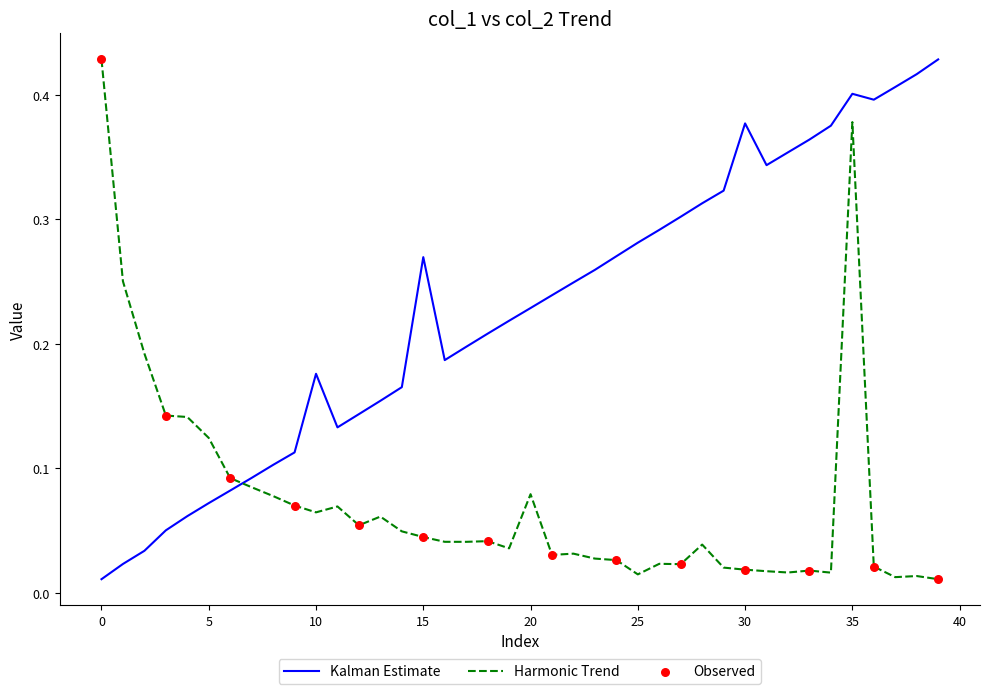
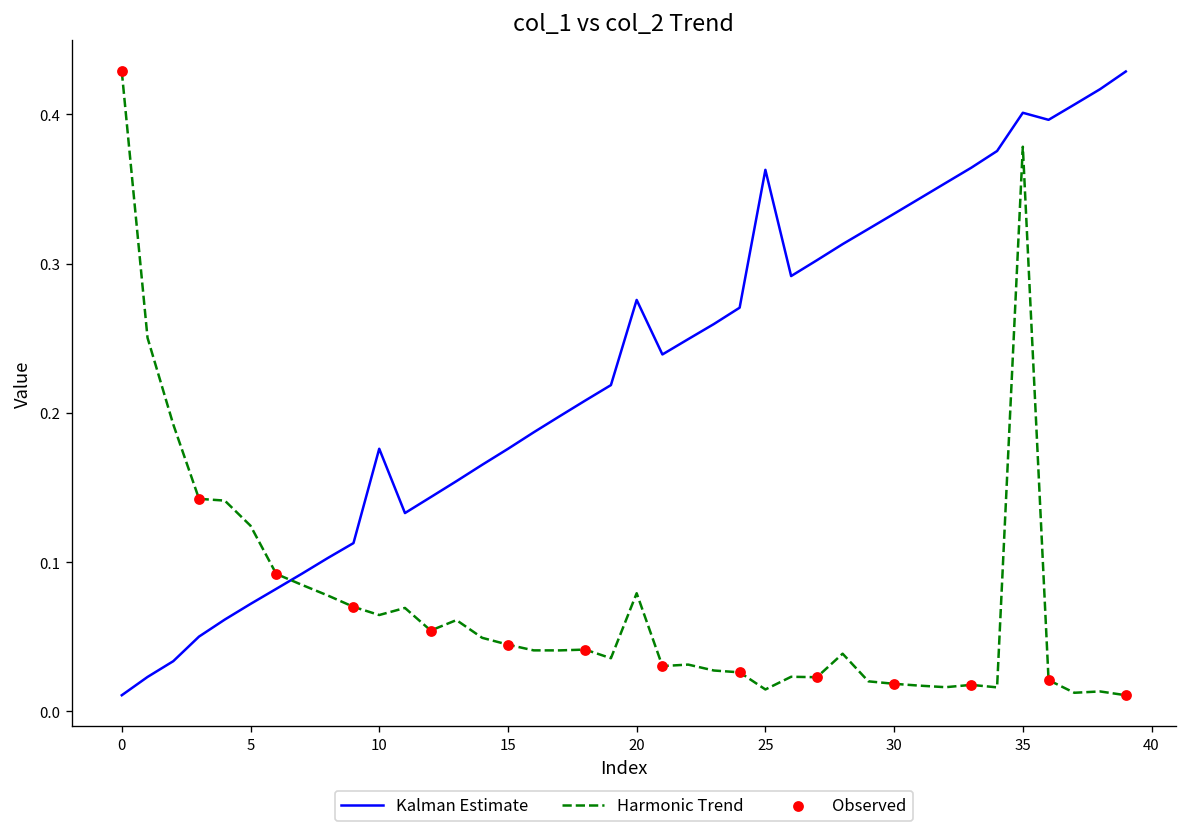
  {
    "Kalman Estimate": {
      "0": 0.011,
      "5": 0.072,
      "10": 0.176,
-     "15": 0.270,
-     "20": 0.229,
-     "25": 0.281,
-     "30": 0.377,
+     "15": 0.176,
+     "20": 0.276,
+     "25": 0.363,
+     "30": 0.333,
      "35": 0.401
    },
    "Harmonic Trend": {
      "5": 0.124,
      "10": 0.065,
      "20": 0.079,
      "25": 0.015,
      "35": 0.378
    }
  }
